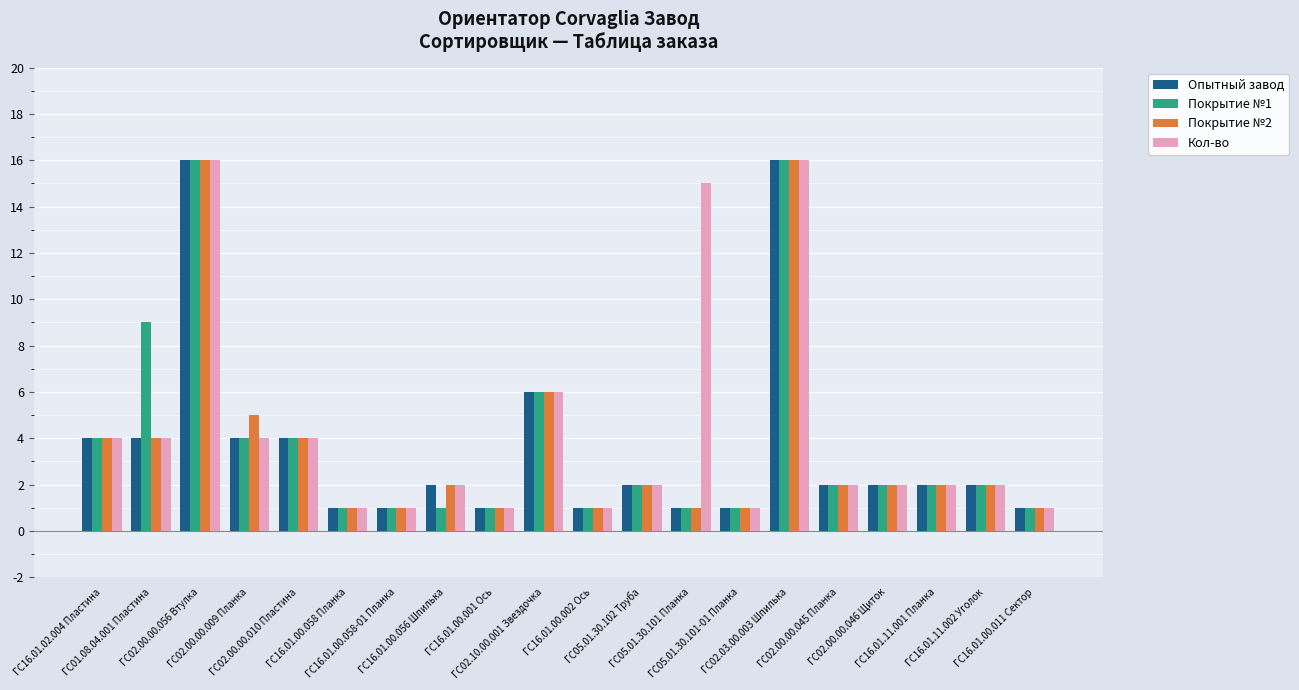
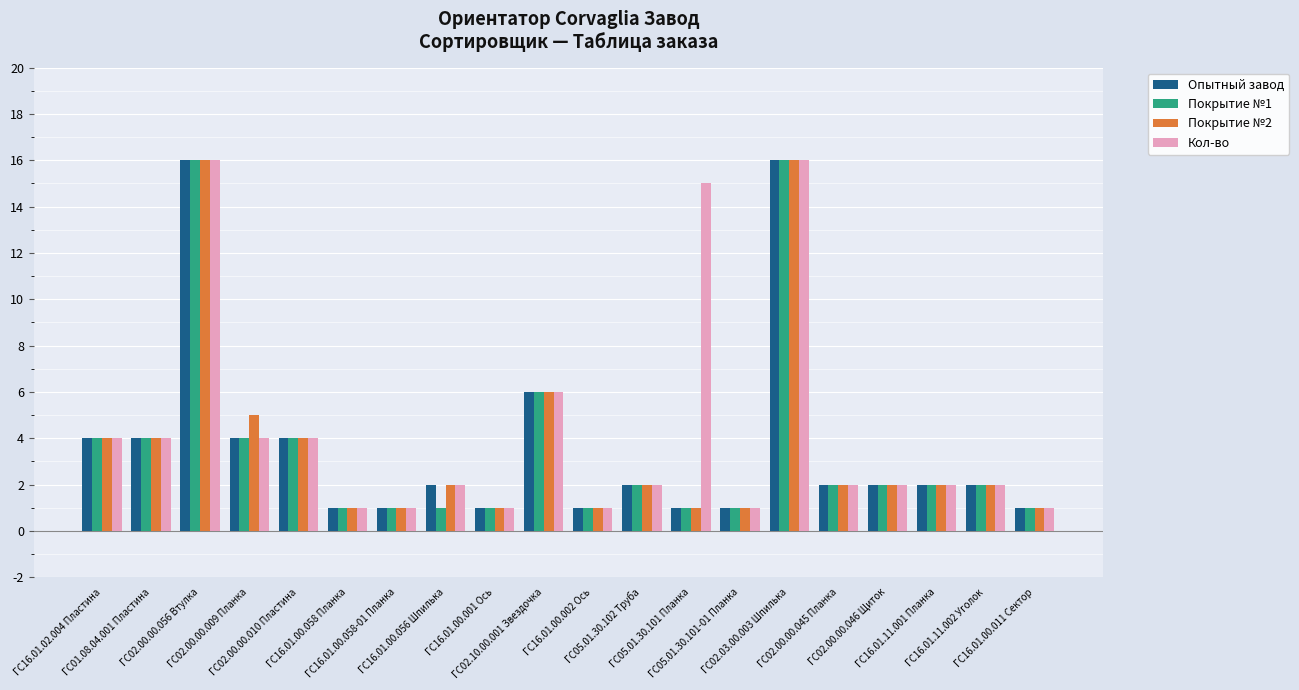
  {
    "Опытный завод": {
      "ГС16.01.02.004 Пластина": 4,
      "ГС01.08.04.001 Пластина": 4,
      "ГС02.00.00.056 Втулка": 16,
      "ГС02.00.00.009 Планка": 4,
      "ГС02.00.00.010 Пластина": 4,
      "ГС16.01.00.058 Планка": 1,
      "ГС16.01.00.058-01 Планка": 1,
      "ГС16.01.00.056 Шпилька": 2,
      "ГС16.01.00.001 Ось": 1,
      "ГС02.10.00.001 Звездочка": 6,
      "ГС16.01.00.002 Ось": 1,
      "ГС05.01.30.102 Труба": 2,
      "ГС05.01.30.101 Планка": 1,
      "ГС05.01.30.101-01 Планка": 1,
      "ГС02.03.00.003 Шпилька": 16,
      "ГС02.00.00.045 Планка": 2,
      "ГС02.00.00.046 Щиток": 2,
      "ГС16.01.11.001 Планка": 2,
      "ГС16.01.11.002 Уголок": 2,
      "ГС16.01.00.011 Сектор": 1
    },
    "Покрытие №1": {
      "ГС16.01.02.004 Пластина": 4,
-     "ГС01.08.04.001 Пластина": 9,
+     "ГС01.08.04.001 Пластина": 4,
      "ГС02.00.00.056 Втулка": 16,
      "ГС02.00.00.009 Планка": 4,
      "ГС02.00.00.010 Пластина": 4,
      "ГС16.01.00.058 Планка": 1,
      "ГС16.01.00.058-01 Планка": 1,
      "ГС16.01.00.056 Шпилька": 1,
      "ГС16.01.00.001 Ось": 1,
      "ГС02.10.00.001 Звездочка": 6,
      "ГС16.01.00.002 Ось": 1,
      "ГС05.01.30.102 Труба": 2,
      "ГС05.01.30.101 Планка": 1,
      "ГС05.01.30.101-01 Планка": 1,
      "ГС02.03.00.003 Шпилька": 16,
      "ГС02.00.00.045 Планка": 2,
      "ГС02.00.00.046 Щиток": 2,
      "ГС16.01.11.001 Планка": 2,
      "ГС16.01.11.002 Уголок": 2,
      "ГС16.01.00.011 Сектор": 1
    },
    "Покрытие №2": {
      "ГС16.01.02.004 Пластина": 4,
      "ГС01.08.04.001 Пластина": 4,
      "ГС02.00.00.056 Втулка": 16,
      "ГС02.00.00.009 Планка": 5,
      "ГС02.00.00.010 Пластина": 4,
      "ГС16.01.00.058 Планка": 1,
      "ГС16.01.00.058-01 Планка": 1,
      "ГС16.01.00.056 Шпилька": 2,
      "ГС16.01.00.001 Ось": 1,
      "ГС02.10.00.001 Звездочка": 6,
      "ГС16.01.00.002 Ось": 1,
      "ГС05.01.30.102 Труба": 2,
      "ГС05.01.30.101 Планка": 1,
      "ГС05.01.30.101-01 Планка": 1,
      "ГС02.03.00.003 Шпилька": 16,
      "ГС02.00.00.045 Планка": 2,
      "ГС02.00.00.046 Щиток": 2,
      "ГС16.01.11.001 Планка": 2,
      "ГС16.01.11.002 Уголок": 2,
      "ГС16.01.00.011 Сектор": 1
    },
    "Кол-во": {
      "ГС16.01.02.004 Пластина": 4,
      "ГС01.08.04.001 Пластина": 4,
      "ГС02.00.00.056 Втулка": 16,
      "ГС02.00.00.009 Планка": 4,
      "ГС02.00.00.010 Пластина": 4,
      "ГС16.01.00.058 Планка": 1,
      "ГС16.01.00.058-01 Планка": 1,
      "ГС16.01.00.056 Шпилька": 2,
      "ГС16.01.00.001 Ось": 1,
      "ГС02.10.00.001 Звездочка": 6,
      "ГС16.01.00.002 Ось": 1,
      "ГС05.01.30.102 Труба": 2,
      "ГС05.01.30.101 Планка": 15,
      "ГС05.01.30.101-01 Планка": 1,
      "ГС02.03.00.003 Шпилька": 16,
      "ГС02.00.00.045 Планка": 2,
      "ГС02.00.00.046 Щиток": 2,
      "ГС16.01.11.001 Планка": 2,
      "ГС16.01.11.002 Уголок": 2,
      "ГС16.01.00.011 Сектор": 1
    }
  }
